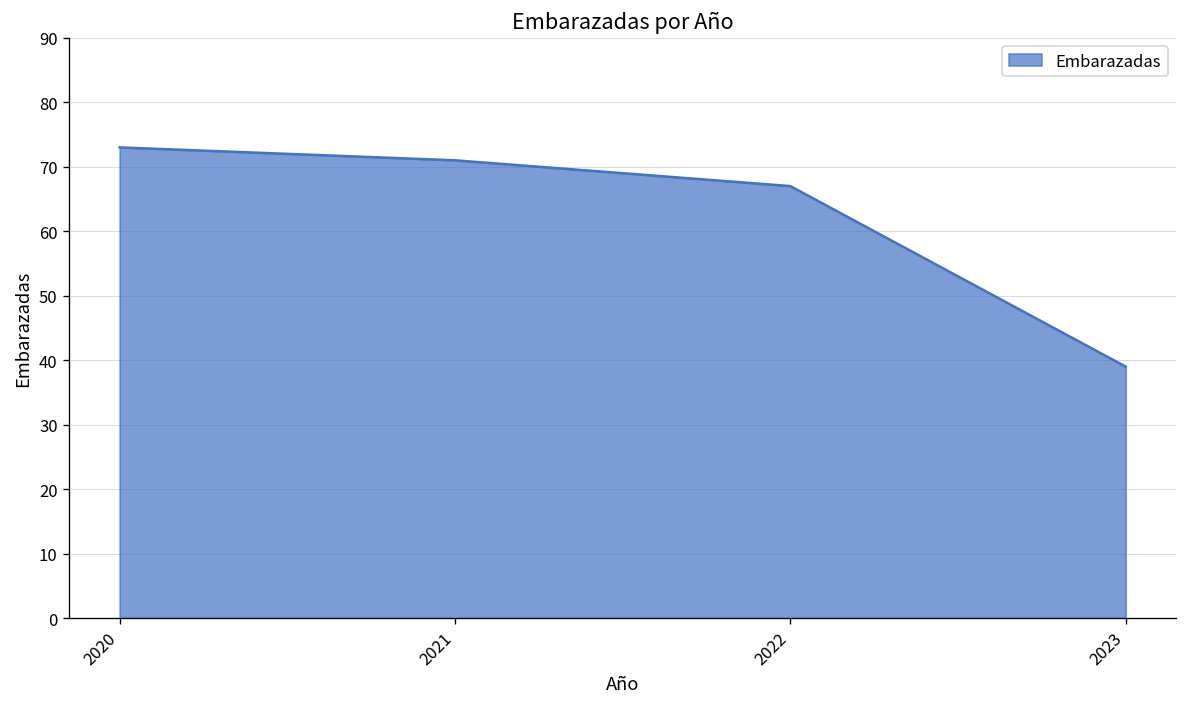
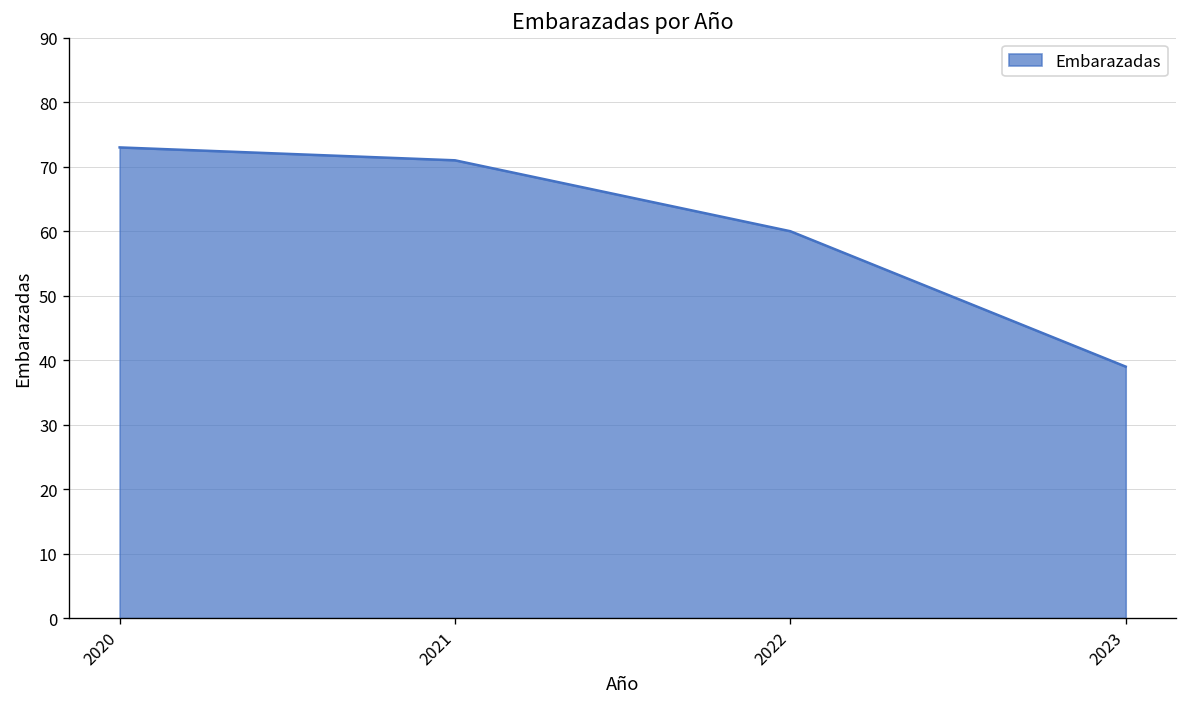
  {
    "2020": 73,
    "2021": 71,
-   "2022": 67,
+   "2022": 60,
    "2023": 39
  }
